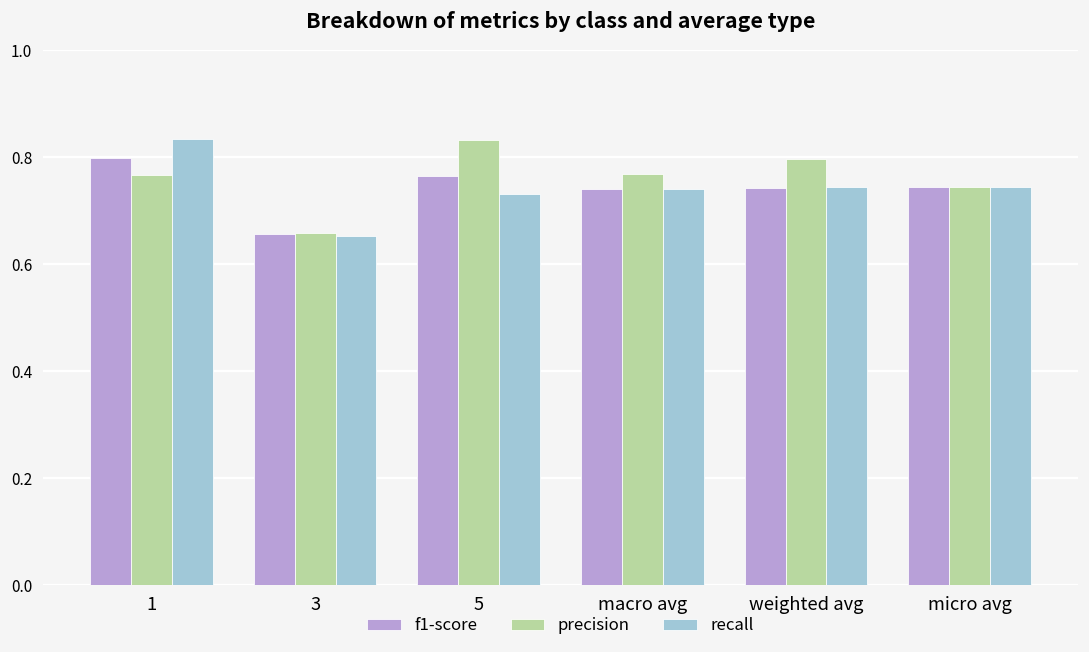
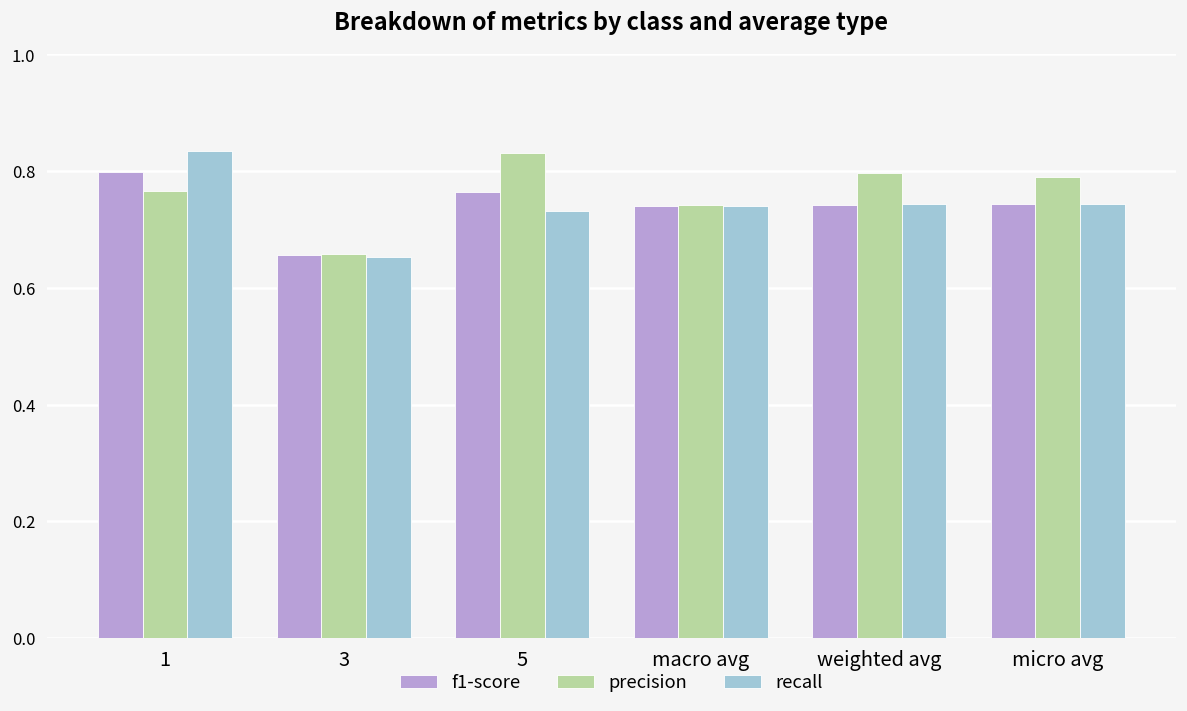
  {
    "precision": {
      "1": 0.77,
      "3": 0.66,
      "5": 0.83,
-     "macro avg": 0.77,
+     "macro avg": 0.74,
      "weighted avg": 0.80,
-     "micro avg": 0.74
+     "micro avg": 0.79
    }
  }
